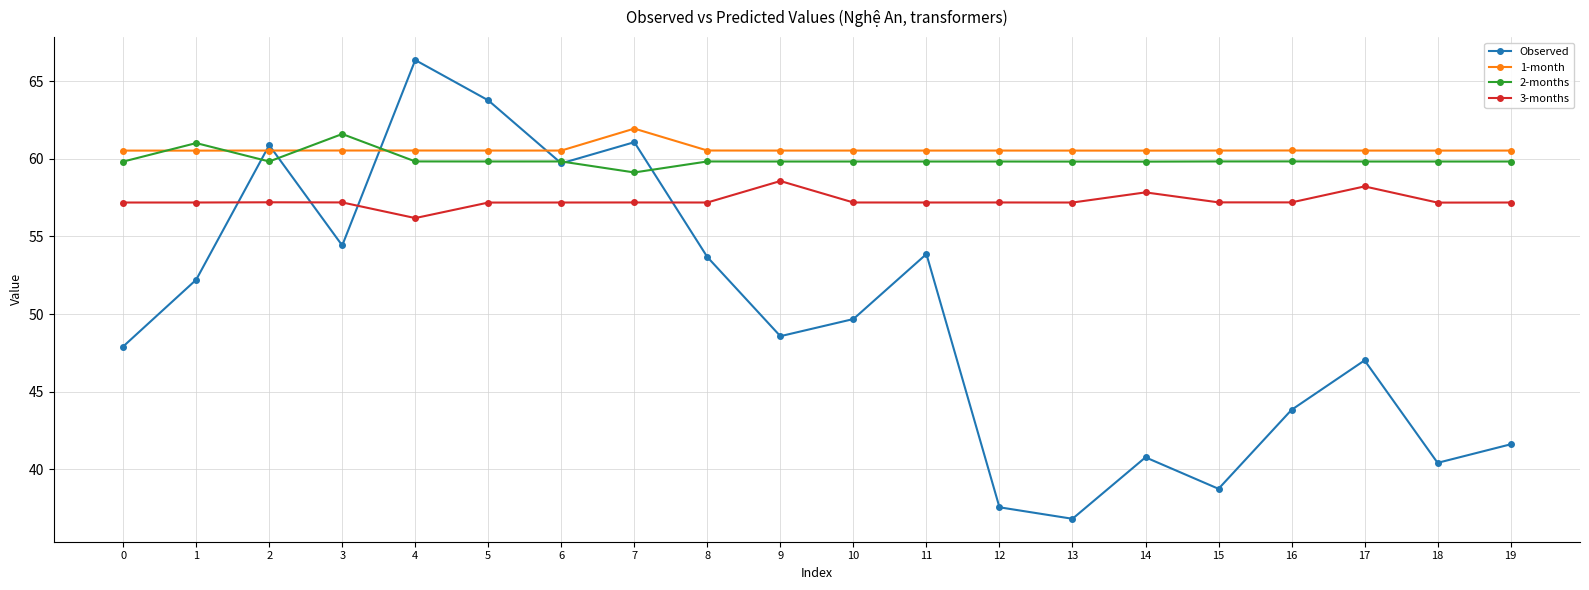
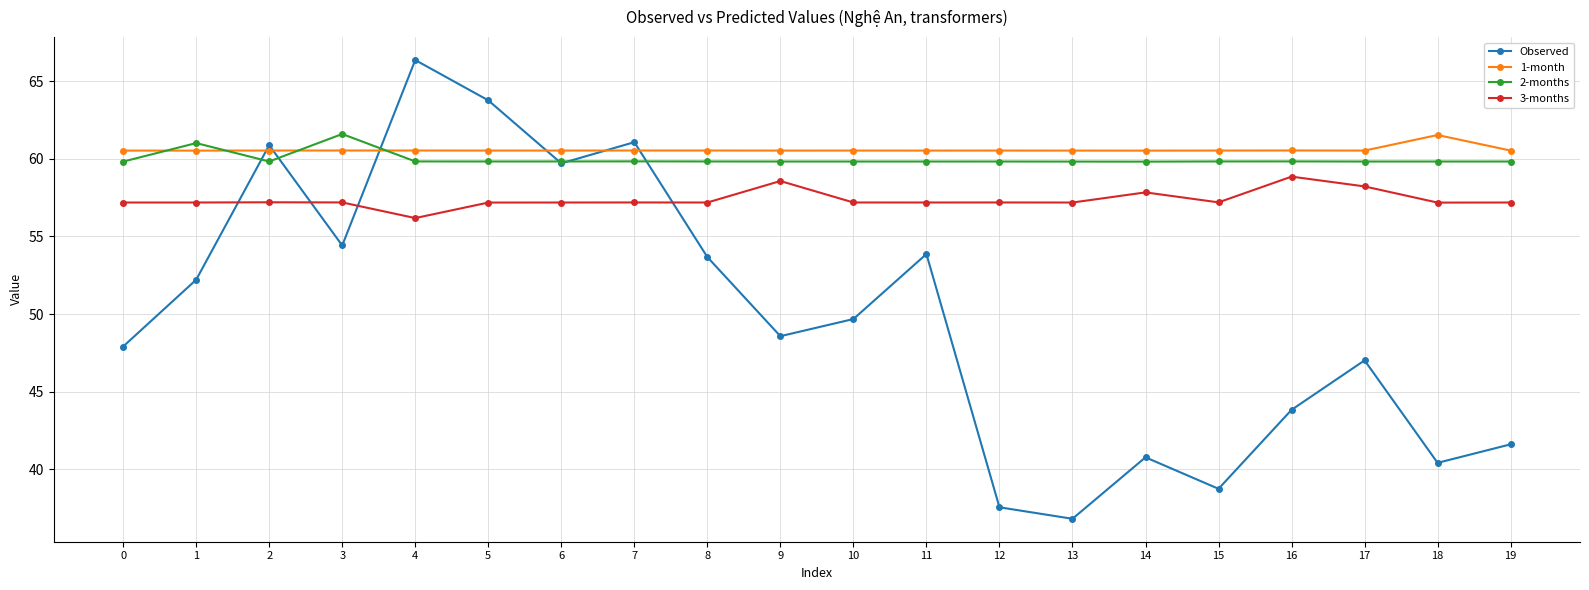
  {
    "Observed": {
      "0": 47.9,
      "1": 52.2,
      "2": 60.9,
      "3": 54.4,
      "4": 66.4,
      "5": 63.8,
      "7": 61.1,
      "8": 53.7,
      "9": 48.6,
      "10": 49.7,
      "11": 53.9,
      "12": 37.5,
      "13": 36.8,
      "14": 40.8,
      "15": 38.7,
      "16": 43.8,
      "17": 47.0,
      "18": 40.4,
      "19": 41.6
    },
    "1-month": {
      "0": 60.5,
      "1": 60.5,
      "2": 60.5,
      "3": 60.5,
      "4": 60.5,
      "5": 60.5,
      "6": 60.5,
-     "7": 61.9,
+     "7": 60.5,
      "8": 60.5,
      "9": 60.5,
      "10": 60.5,
      "11": 60.5,
      "12": 60.5,
      "13": 60.5,
      "14": 60.5,
      "15": 60.5,
      "16": 60.5,
      "17": 60.5,
-     "18": 60.5,
+     "18": 61.5,
      "19": 60.5
    },
    "2-months": {
      "0": 59.8,
      "1": 61.0,
      "2": 59.8,
      "3": 61.6,
      "4": 59.8,
      "5": 59.8,
-     "7": 59.1,
+     "7": 59.8,
      "8": 59.8,
      "9": 59.8,
      "10": 59.8,
      "11": 59.8,
      "12": 59.8,
      "13": 59.8,
      "14": 59.8,
      "15": 59.8,
      "16": 59.8,
      "17": 59.8,
      "18": 59.8,
      "19": 59.8
    },
    "3-months": {
      "0": 57.2,
      "1": 57.2,
      "2": 57.2,
      "3": 57.2,
      "4": 56.2,
      "5": 57.2,
      "6": 57.2,
      "7": 57.2,
      "8": 57.2,
      "9": 58.6,
      "10": 57.2,
      "11": 57.2,
      "12": 57.2,
      "13": 57.2,
      "14": 57.8,
      "15": 57.2,
-     "16": 57.2,
+     "16": 58.9,
      "17": 58.2,
      "18": 57.2,
      "19": 57.2
    }
  }
